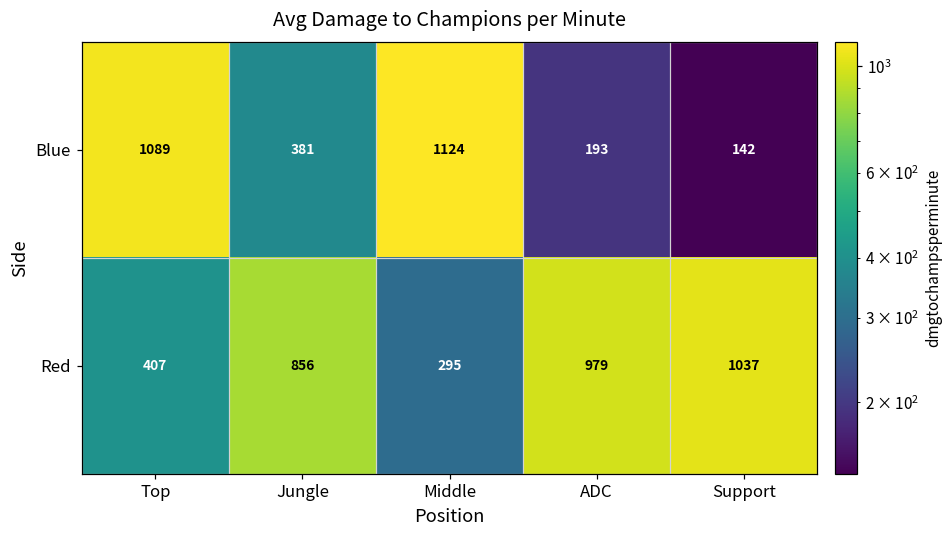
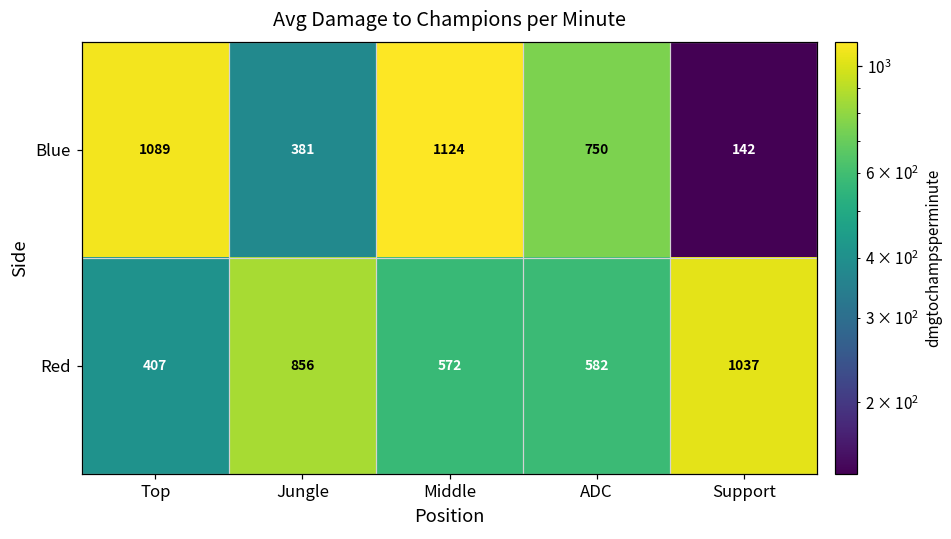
  {
    "Blue": {
      "Top": 1089,
      "Jungle": 381,
      "Middle": 1124,
-     "ADC": 193,
+     "ADC": 750,
      "Support": 142
    },
    "Red": {
      "Top": 407,
      "Jungle": 856,
-     "Middle": 295,
-     "ADC": 979,
+     "Middle": 572,
+     "ADC": 582,
      "Support": 1037
    }
  }
